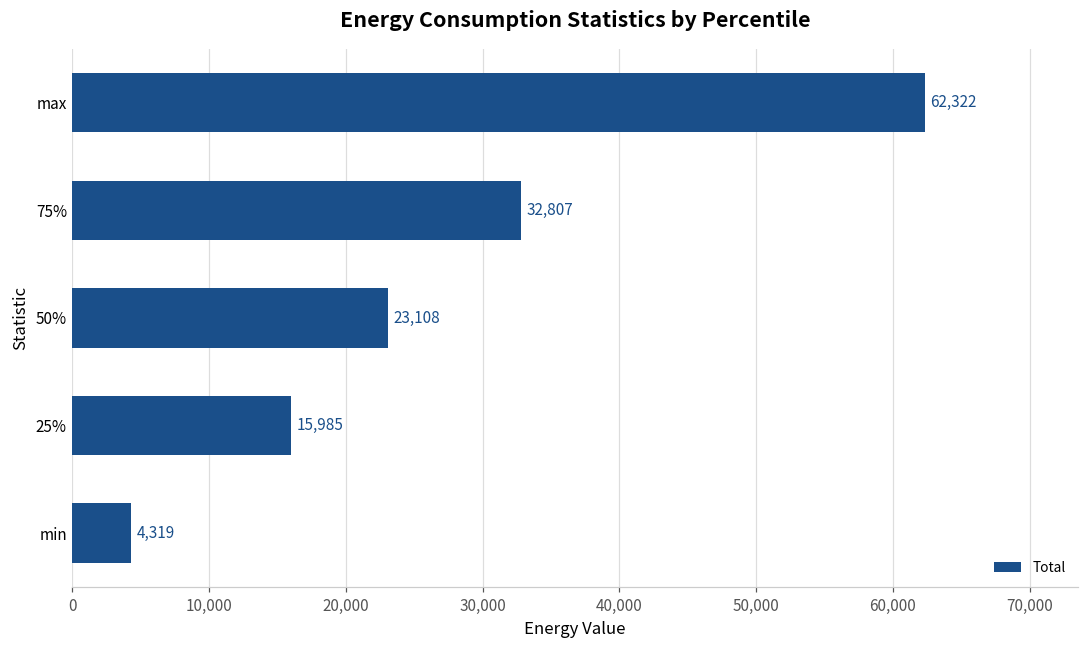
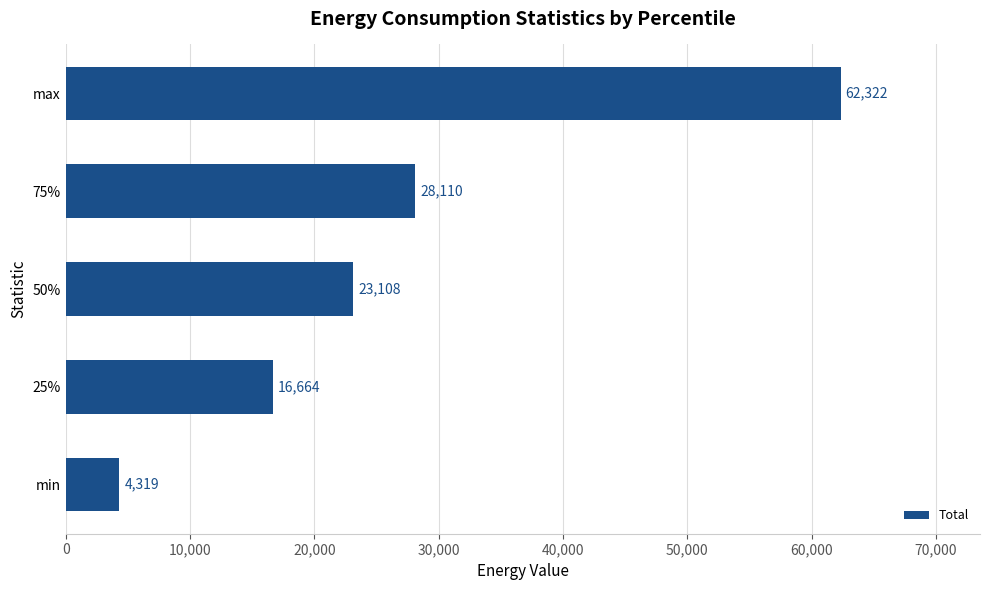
  {
    "max": "62,322",
-   "75%": "32,807",
+   "75%": "28,110",
    "50%": "23,108",
-   "25%": "15,985",
+   "25%": "16,664",
    "min": "4,319"
  }
